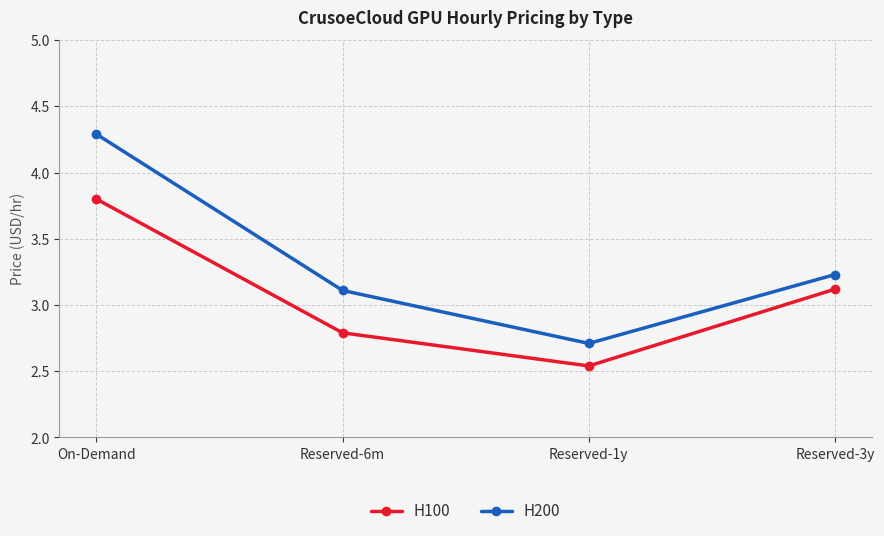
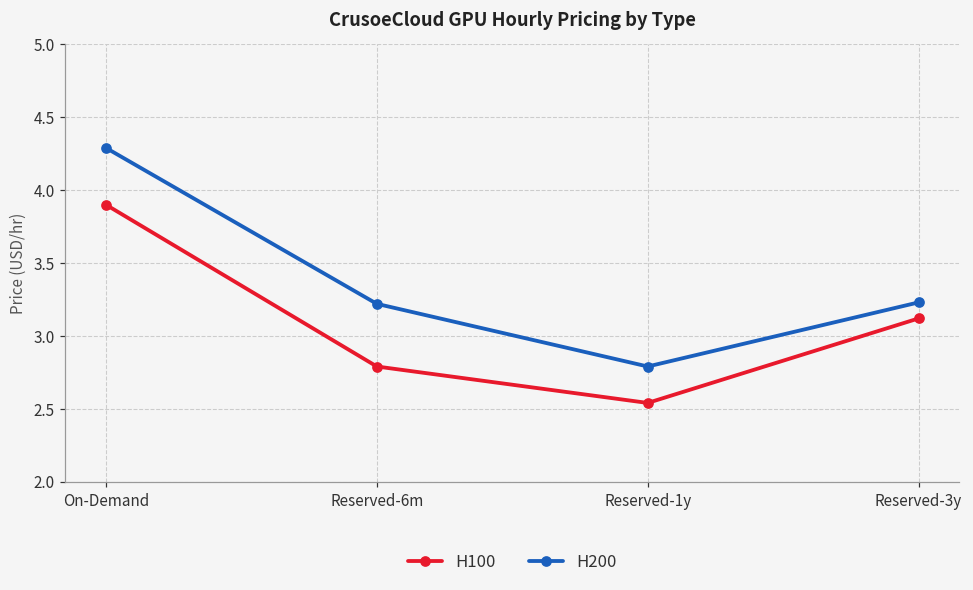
  {
    "H100": {
-     "On-Demand": 3.8,
+     "On-Demand": 3.9,
      "Reserved-6m": 2.8,
      "Reserved-1y": 2.54,
      "Reserved-3y": 3.12
    },
    "H200": {
      "On-Demand": 4.29,
-     "Reserved-6m": 3.11,
-     "Reserved-1y": 2.71,
+     "Reserved-6m": 3.22,
+     "Reserved-1y": 2.79,
      "Reserved-3y": 3.23
    }
  }
